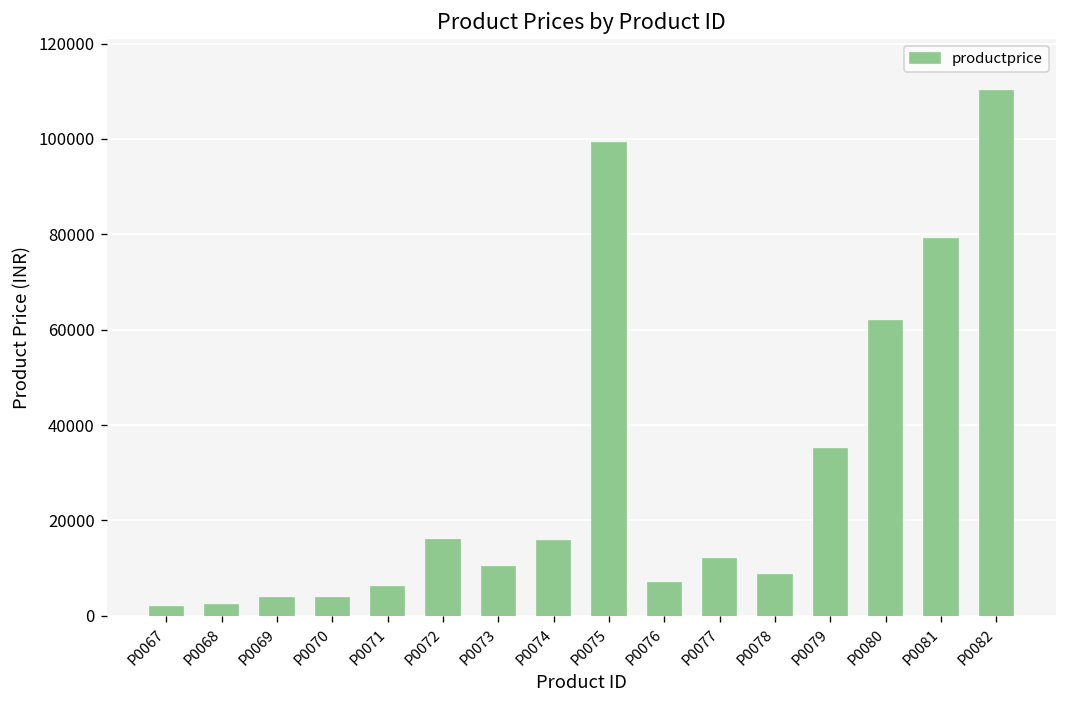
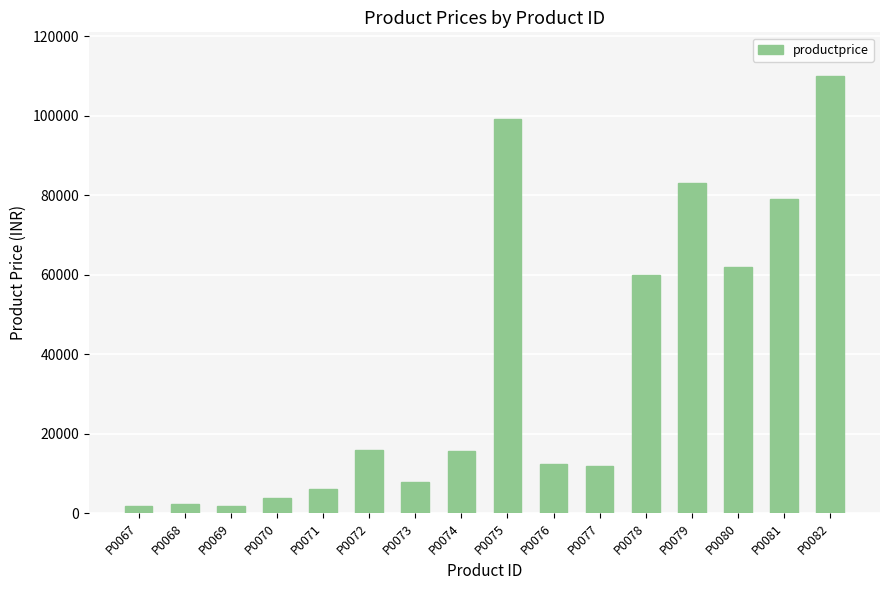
  {
    "P0067": 2000,
    "P0068": 2000,
-   "P0069": 4000,
+   "P0069": 2000,
    "P0070": 4000,
    "P0071": 6000,
    "P0072": 16000,
-   "P0073": 10000,
+   "P0073": 8000,
    "P0074": 16000,
    "P0075": 99000,
-   "P0076": 7000,
+   "P0076": 12000,
    "P0077": 12000,
-   "P0078": 9000,
-   "P0079": 35000,
+   "P0078": 60000,
+   "P0079": 83000,
    "P0080": 62000,
    "P0081": 79000,
    "P0082": 110000
  }
